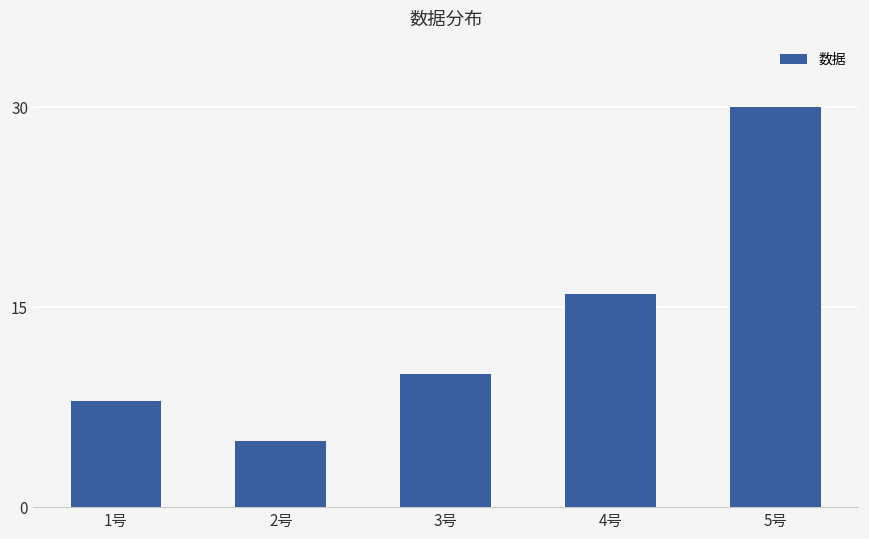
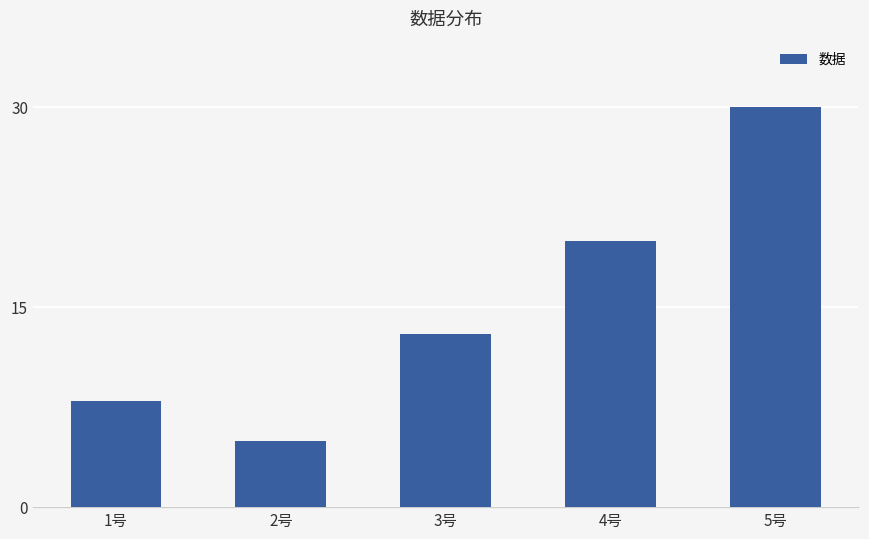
  {
    "1号": 8,
    "2号": 5,
-   "3号": 10,
-   "4号": 16,
+   "3号": 13,
+   "4号": 20,
    "5号": 30
  }
